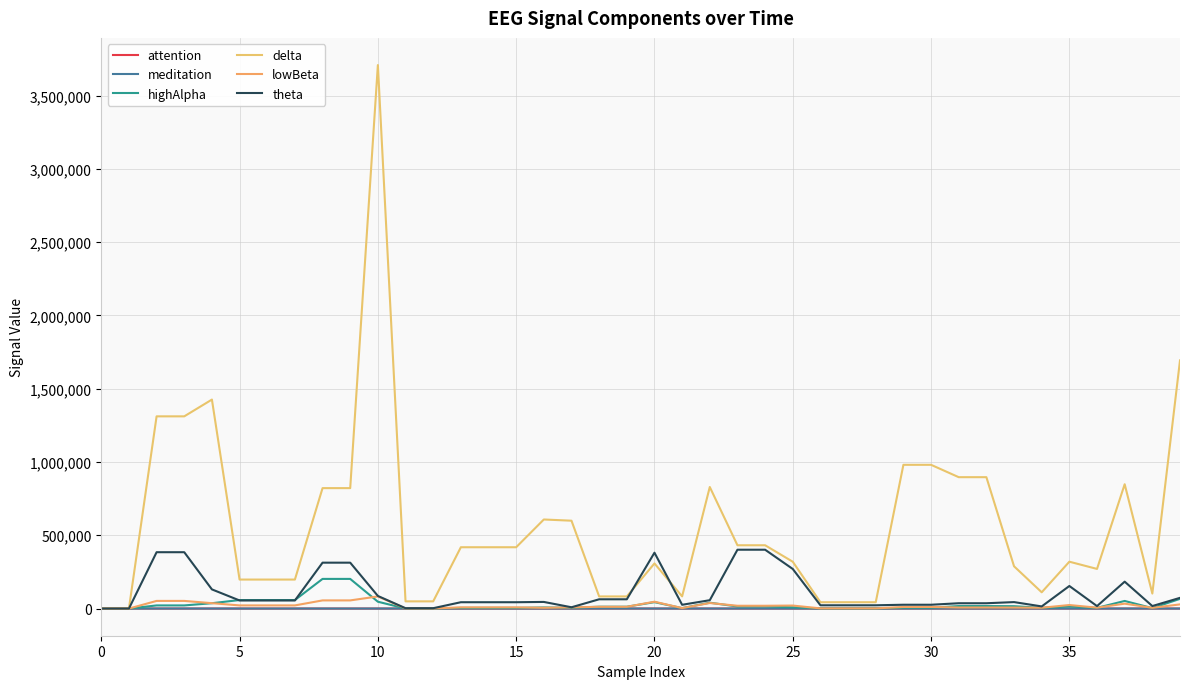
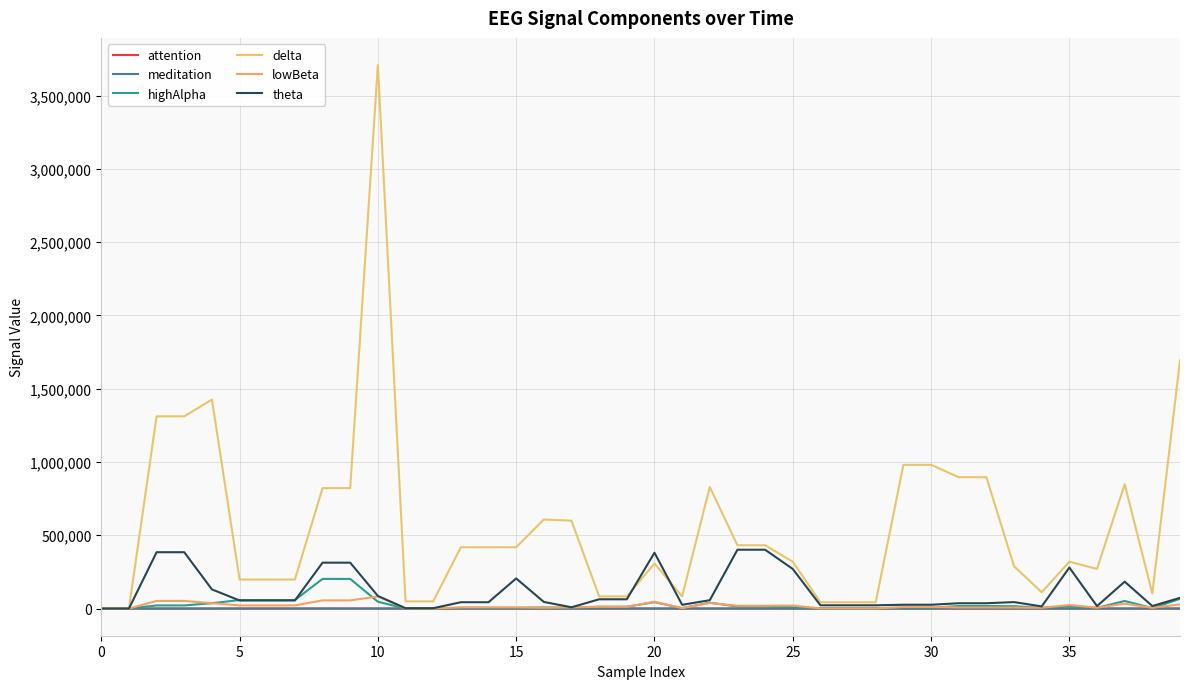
  {
    "theta": {
-     "15": "40,000",
+     "15": "210,000",
      "20": "380,000",
      "25": "270,000",
-     "35": "150,000"
+     "35": "280,000"
    }
  }
